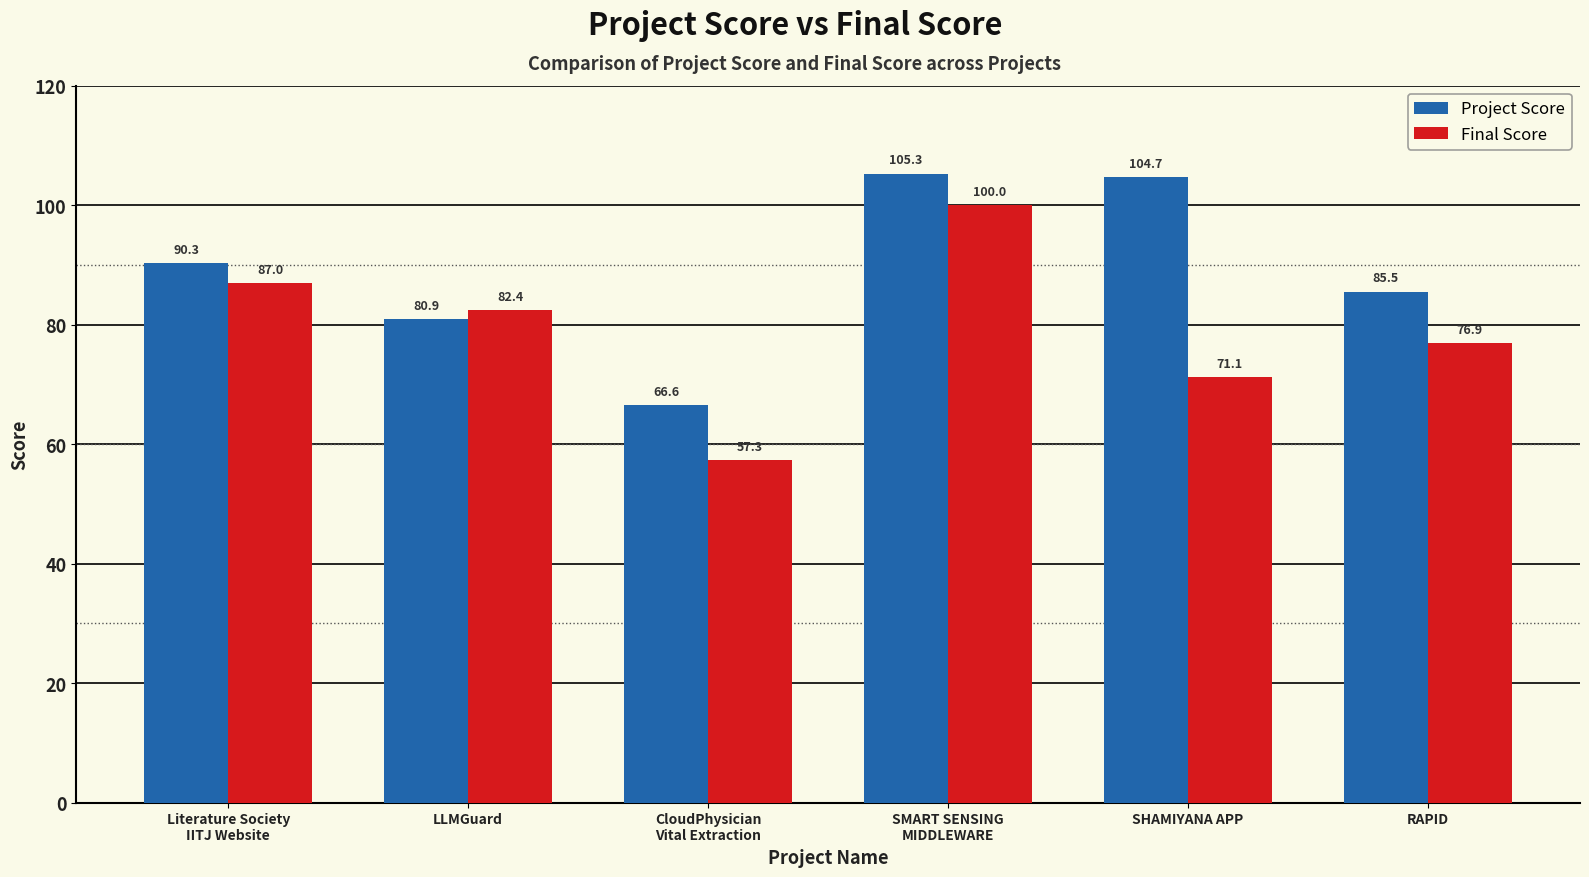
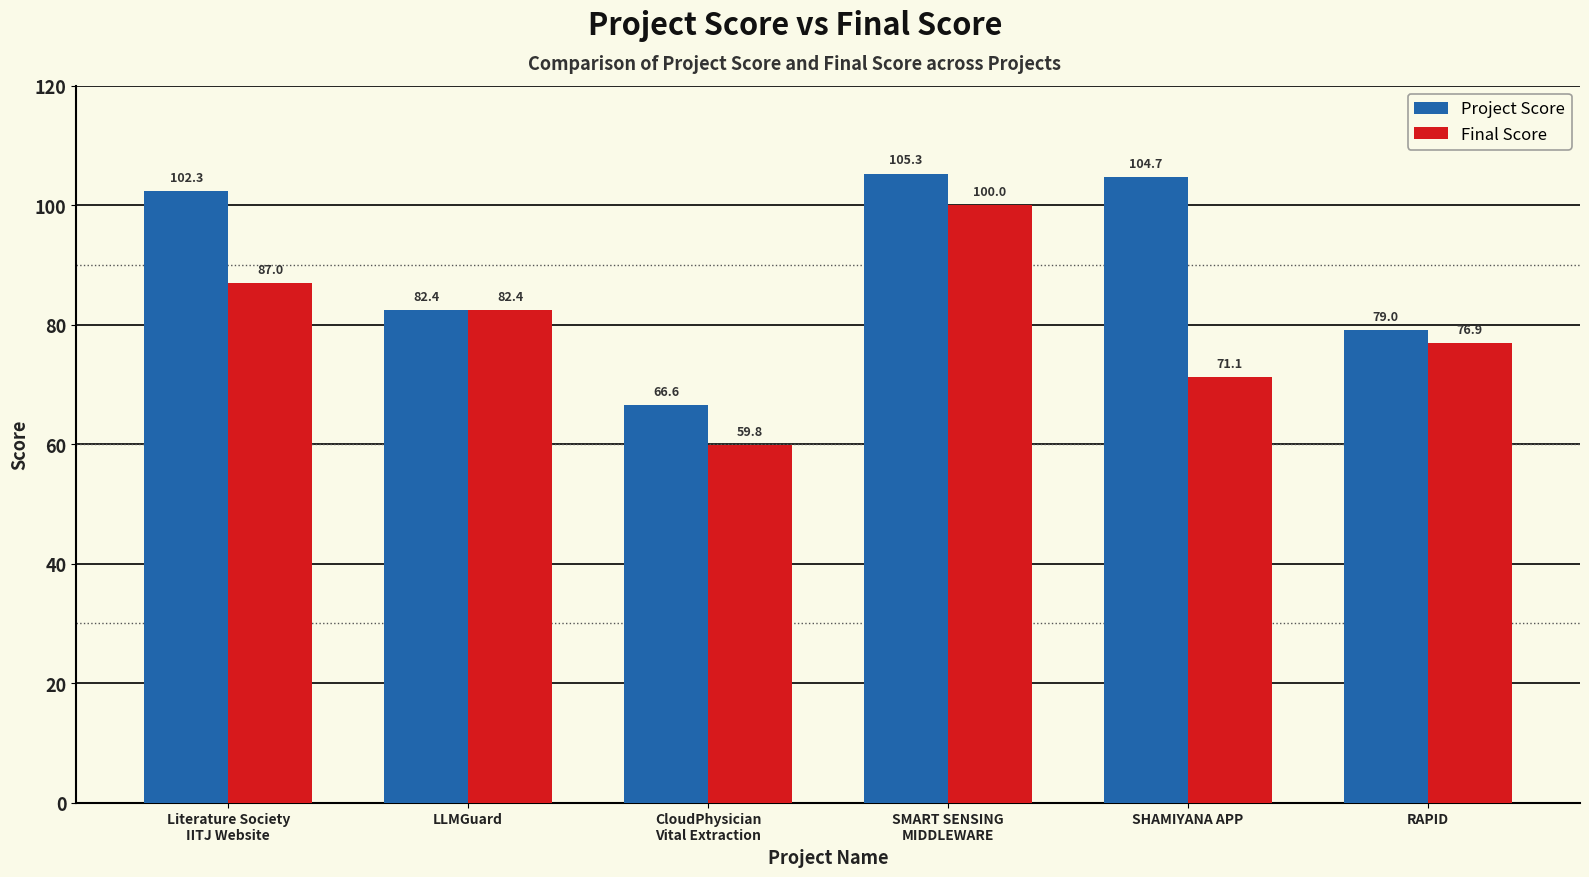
  {
    "Project Score": {
-     "Literature Society IITJ Website": 90.3,
-     "LLMGuard": 80.9,
+     "Literature Society IITJ Website": 102.3,
+     "LLMGuard": 82.4,
      "CloudPhysician Vital Extraction": 66.6,
      "SMART SENSING MIDDLEWARE": 105.3,
      "SHAMIYANA APP": 104.7,
-     "RAPID": 85.5
+     "RAPID": 79.0
    },
    "Final Score": {
      "Literature Society IITJ Website": 87.0,
      "LLMGuard": 82.4,
-     "CloudPhysician Vital Extraction": 57.3,
+     "CloudPhysician Vital Extraction": 59.8,
      "SMART SENSING MIDDLEWARE": 100.0,
      "SHAMIYANA APP": 71.1,
      "RAPID": 76.9
    }
  }
